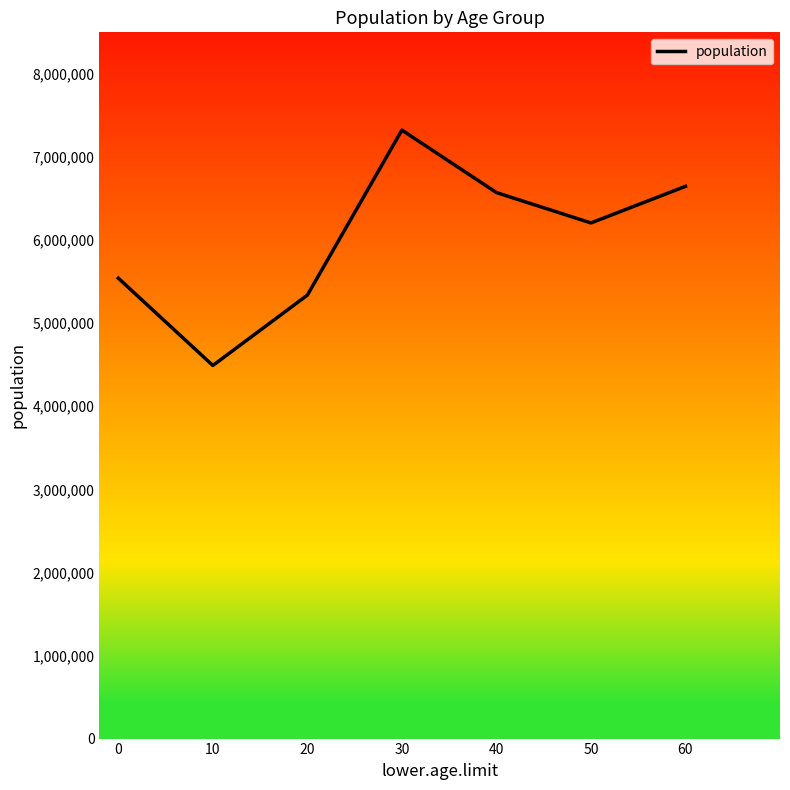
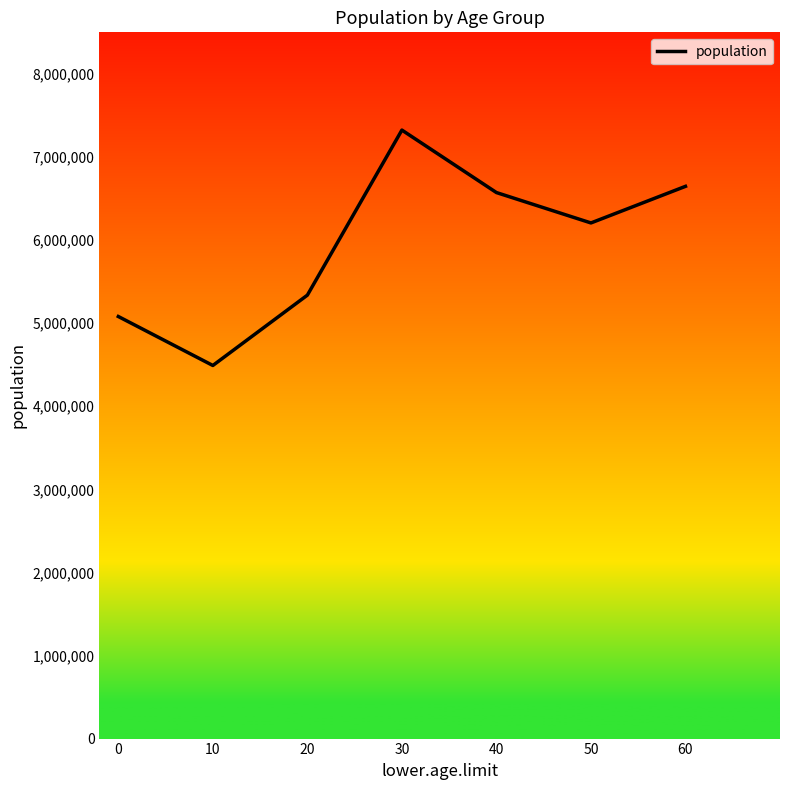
  {
-   "0": "5,500,000",
+   "0": "5,100,000",
    "10": "4,500,000",
    "20": "5,300,000",
    "30": "7,300,000",
    "40": "6,600,000",
    "50": "6,200,000",
    "60": "6,600,000"
  }
